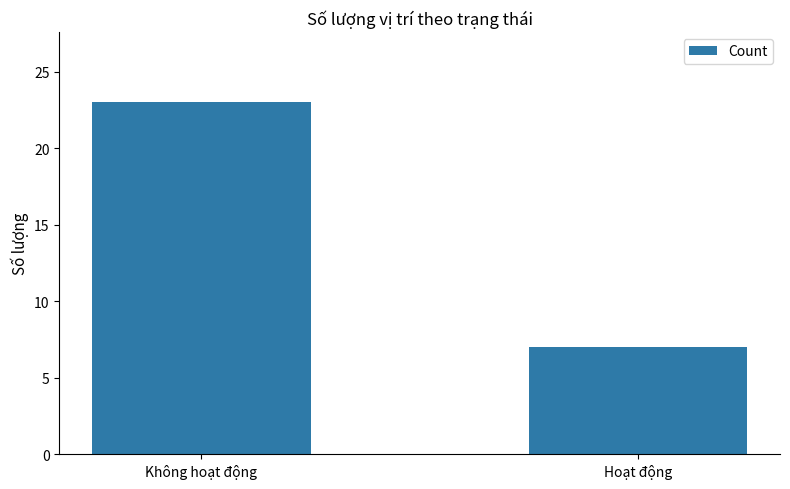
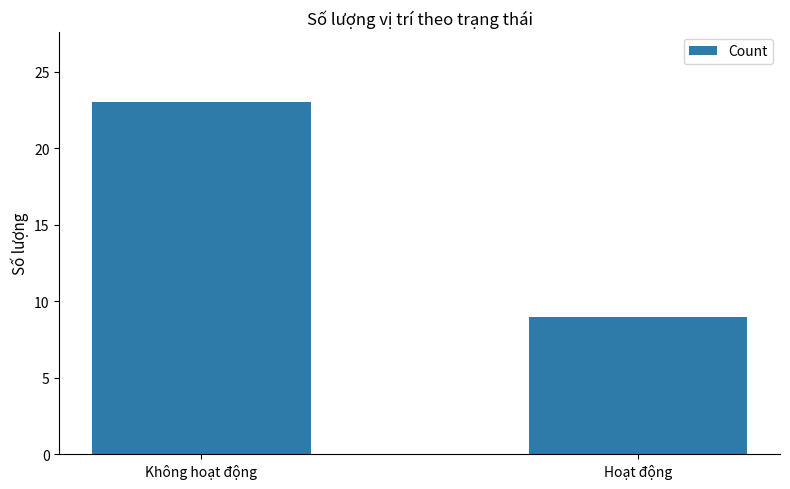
  {
    "Không hoạt động": 23,
-   "Hoạt động": 7
+   "Hoạt động": 9
  }
